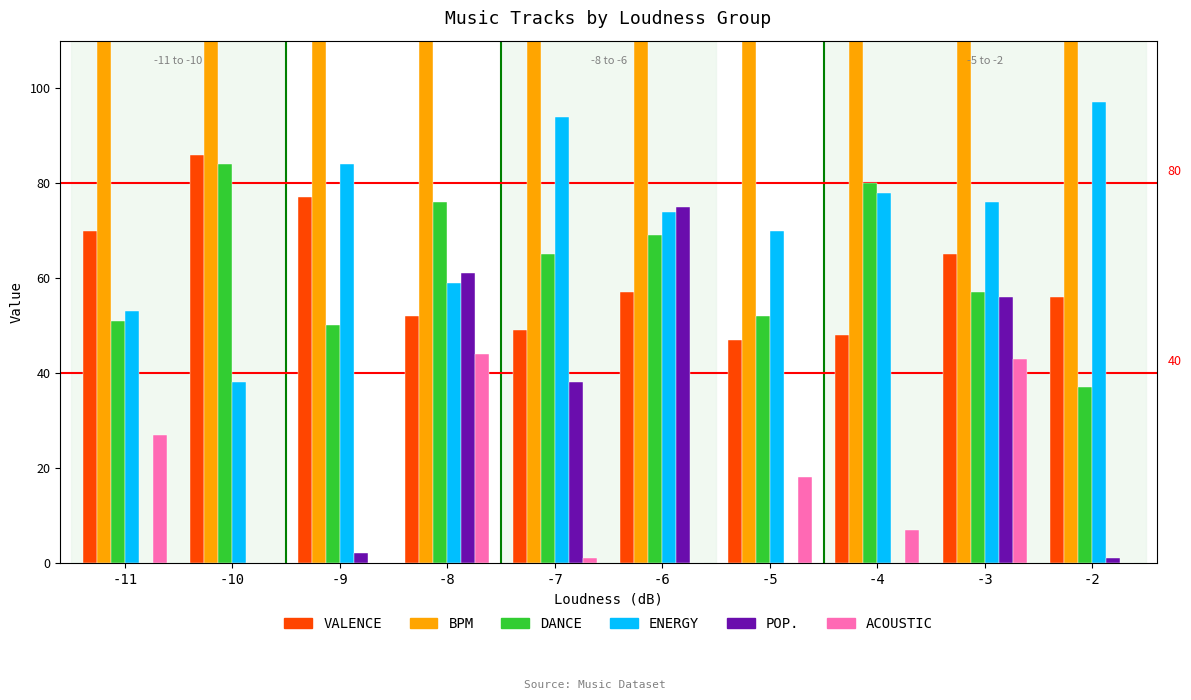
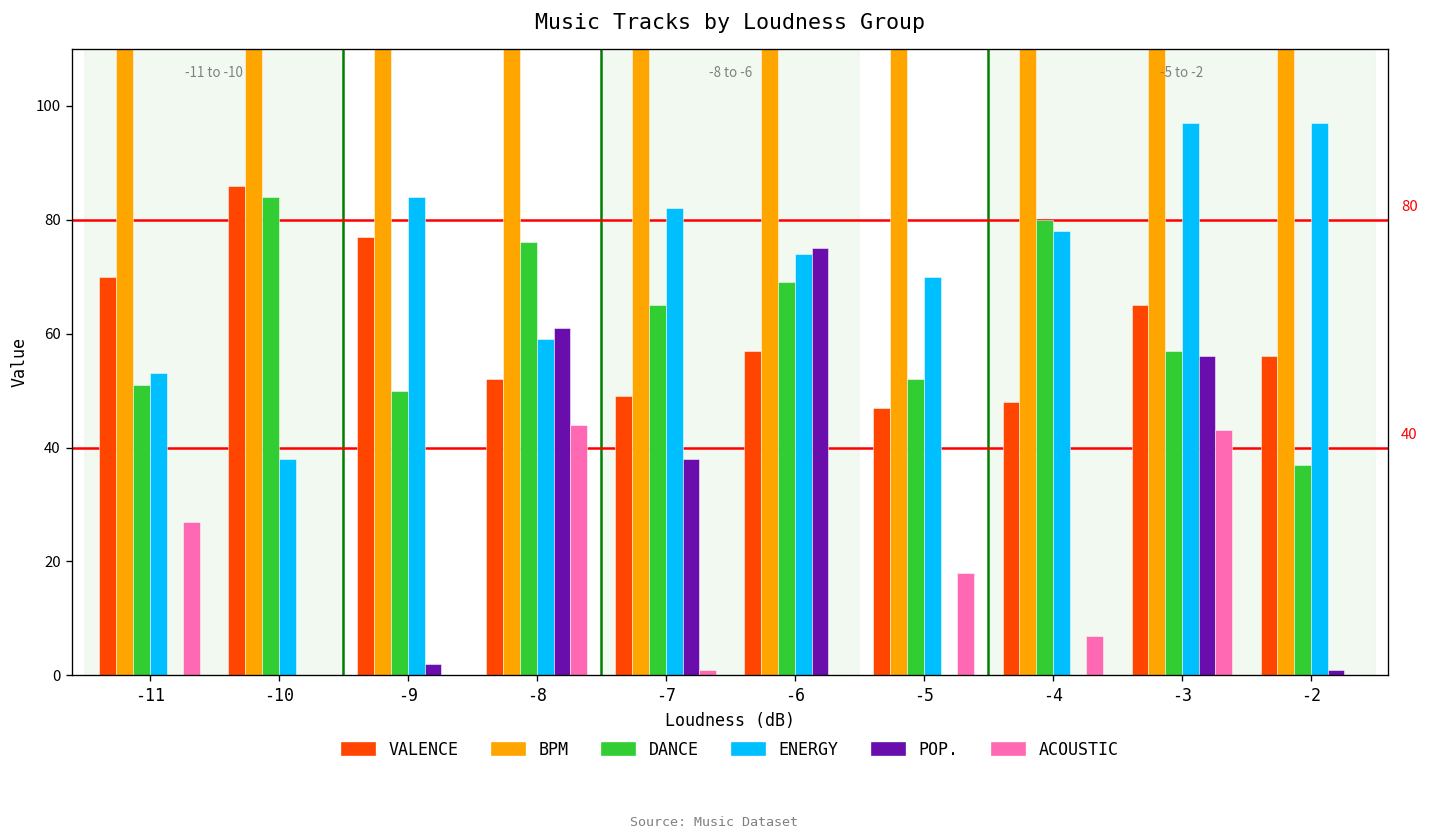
  {
    "VALENCE": {
      "-11": 70,
      "-10": 86,
      "-9": 77,
      "-8": 52,
      "-7": 49,
      "-6": 57,
      "-5": 47,
      "-4": 48,
      "-3": 65,
      "-2": 56
    },
    "DANCE": {
      "-11": 51,
      "-10": 84,
      "-9": 50,
      "-8": 76,
      "-7": 65,
      "-6": 69,
      "-5": 52,
      "-4": 80,
      "-3": 57,
      "-2": 37
    },
    "ENERGY": {
      "-11": 53,
      "-10": 38,
      "-9": 84,
      "-8": 59,
-     "-7": 94,
+     "-7": 82,
      "-6": 74,
      "-5": 70,
      "-4": 78,
-     "-3": 76,
+     "-3": 97,
      "-2": 97
    },
    "POP.": {
      "-11": 0,
      "-10": 0,
      "-9": 2,
      "-8": 61,
      "-7": 38,
      "-6": 75,
      "-5": 0,
      "-4": 0,
      "-3": 56,
      "-2": 1
    },
    "ACOUSTIC": {
      "-11": 27,
      "-10": 0,
      "-9": 0,
      "-8": 44,
      "-7": 1,
      "-6": 0,
      "-5": 18,
      "-4": 7,
      "-3": 43,
      "-2": 0
    }
  }
